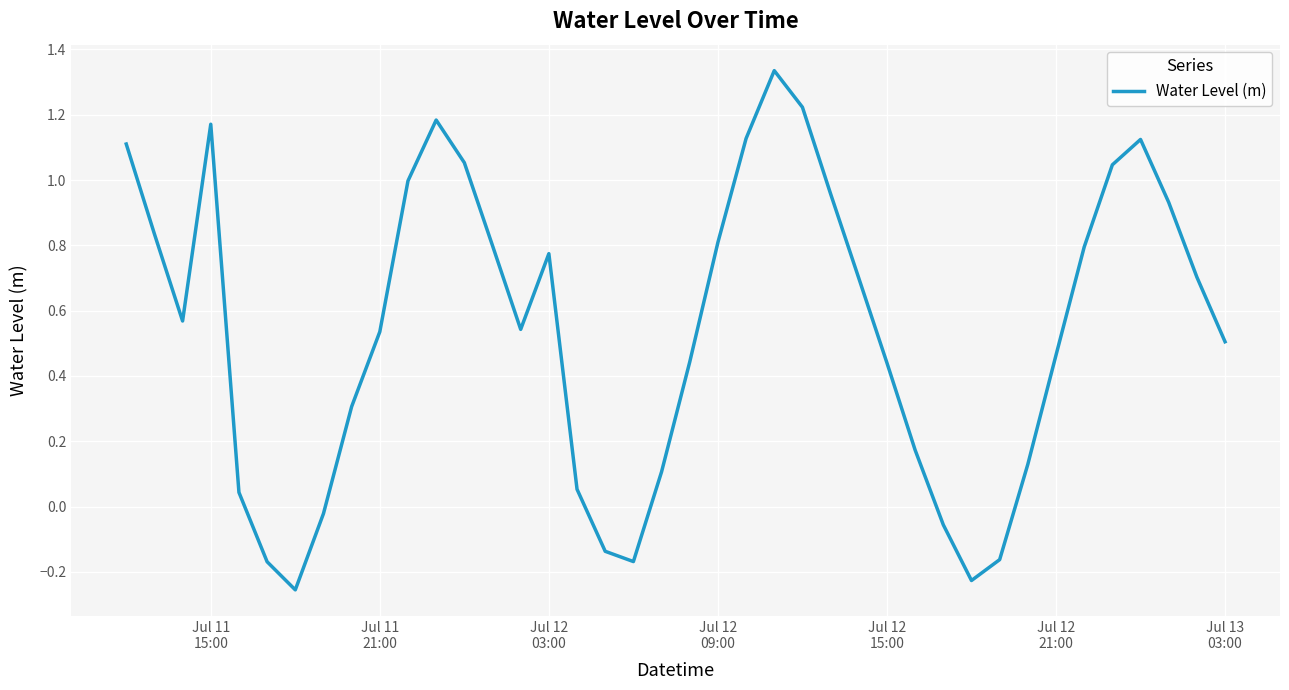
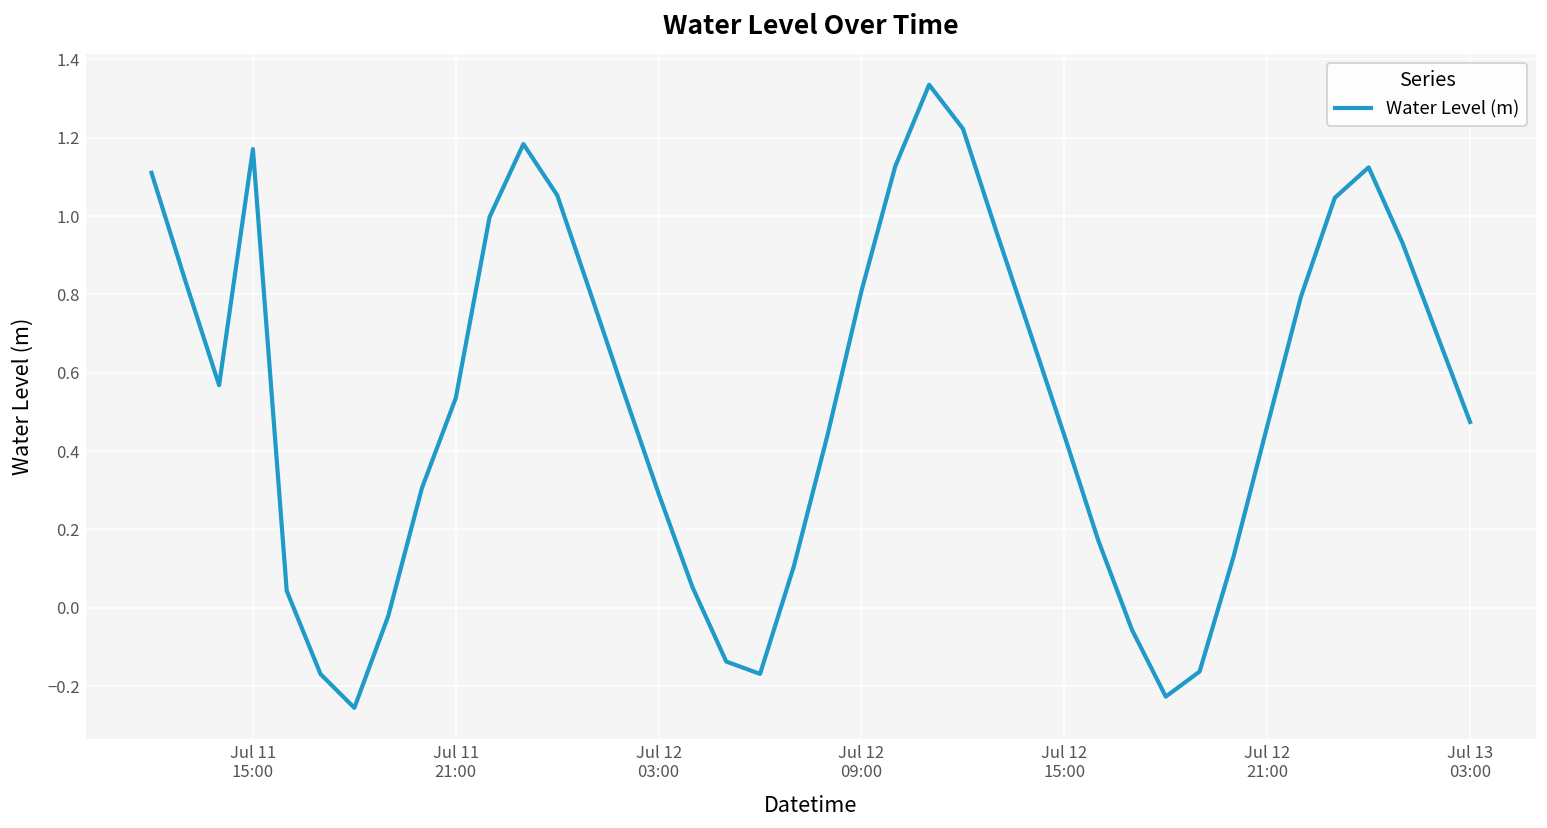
  {
    "Jul 11 15:00": 1.17,
    "Jul 11 21:00": 0.54,
-   "Jul 12 03:00": 0.77,
+   "Jul 12 03:00": 0.29,
    "Jul 12 09:00": 0.81,
    "Jul 12 15:00": 0.44,
    "Jul 12 21:00": 0.46,
-   "Jul 13 03:00": 0.50
+   "Jul 13 03:00": 0.47
  }
